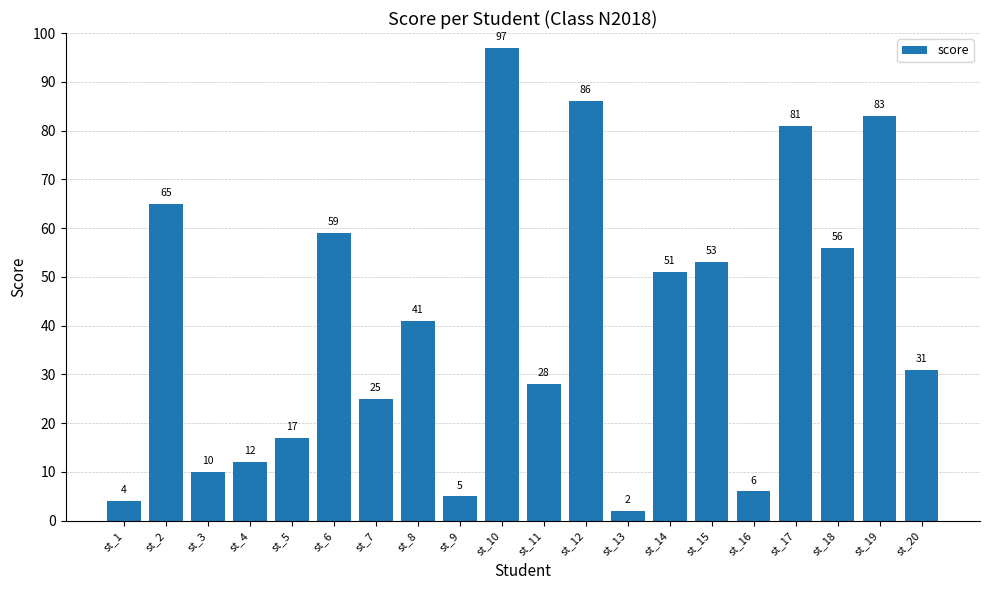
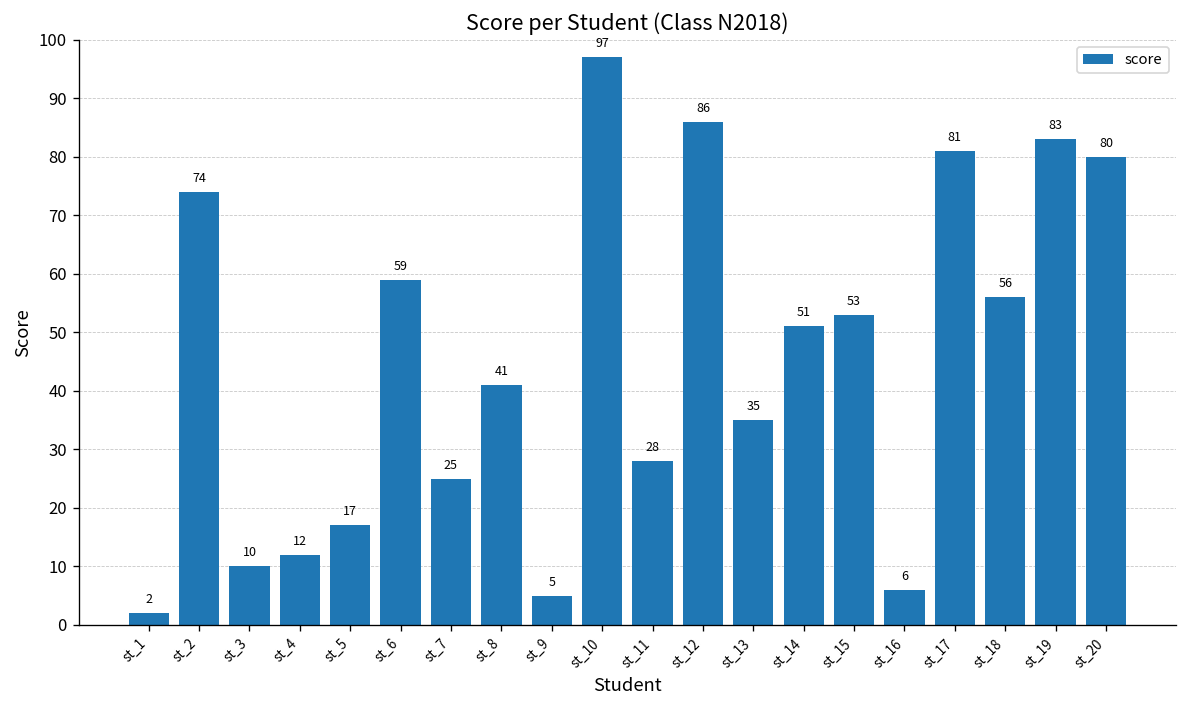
  {
-   "st_1": 4,
-   "st_2": 65,
+   "st_1": 2,
+   "st_2": 74,
    "st_3": 10,
    "st_4": 12,
    "st_5": 17,
    "st_6": 59,
    "st_7": 25,
    "st_8": 41,
    "st_9": 5,
    "st_10": 97,
    "st_11": 28,
    "st_12": 86,
-   "st_13": 2,
+   "st_13": 35,
    "st_14": 51,
    "st_15": 53,
    "st_16": 6,
    "st_17": 81,
    "st_18": 56,
    "st_19": 83,
-   "st_20": 31
+   "st_20": 80
  }
